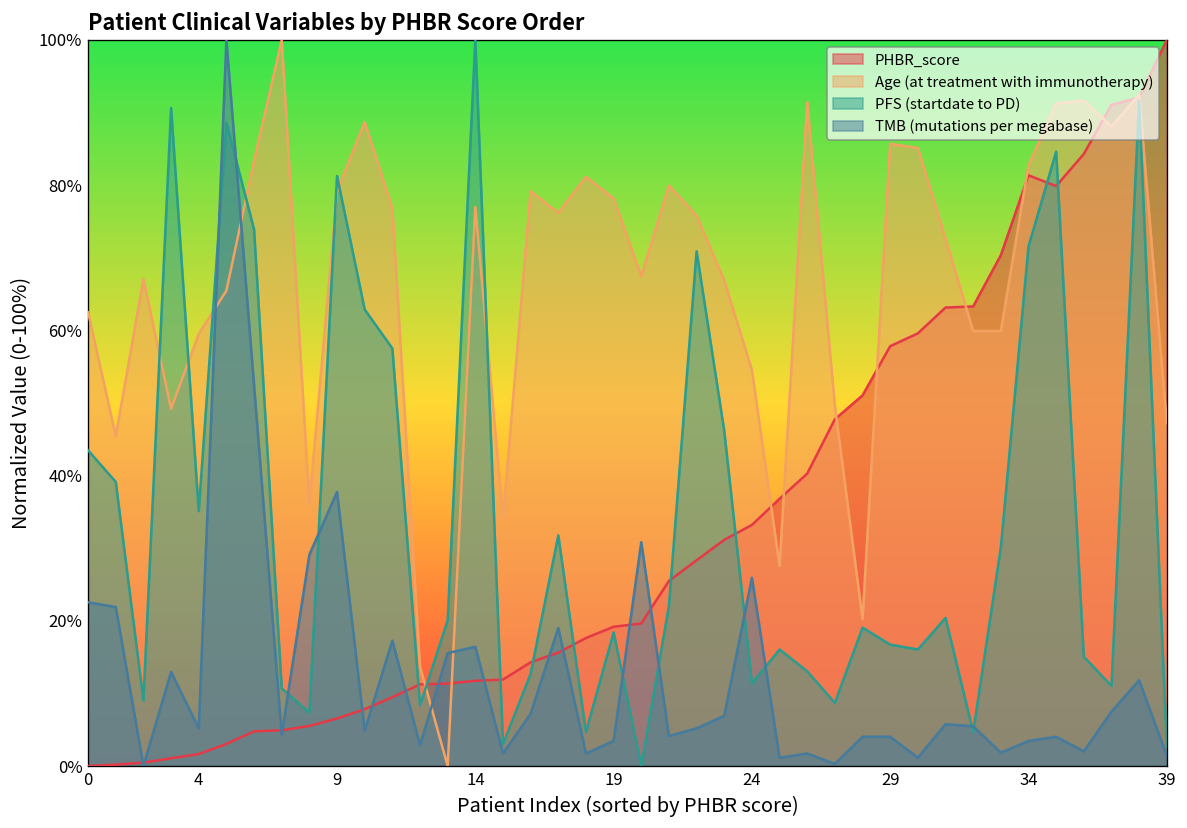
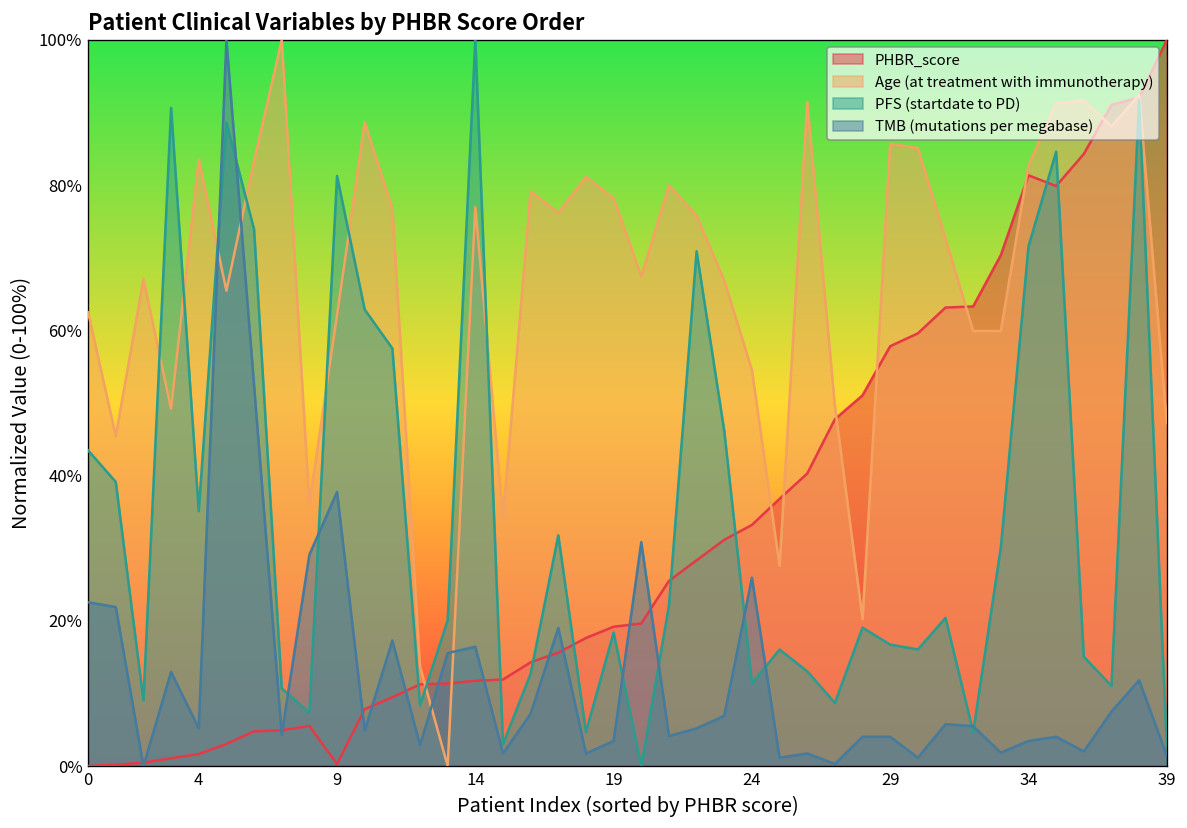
  {
    "PHBR_score": {
      "0": "0%",
      "4": "2%",
-     "9": "7%",
+     "9": "0%",
      "14": "12%",
      "19": "19%",
      "24": "33%",
      "29": "58%",
      "34": "81%",
      "39": "100%"
    },
    "Age (at treatment with immunotherapy)": {
      "0": "63%",
-     "4": "60%",
-     "9": "79%",
+     "4": "84%",
+     "9": "62%",
      "14": "77%",
      "19": "78%",
      "24": "55%",
      "34": "83%",
      "39": "47%"
    }
  }
